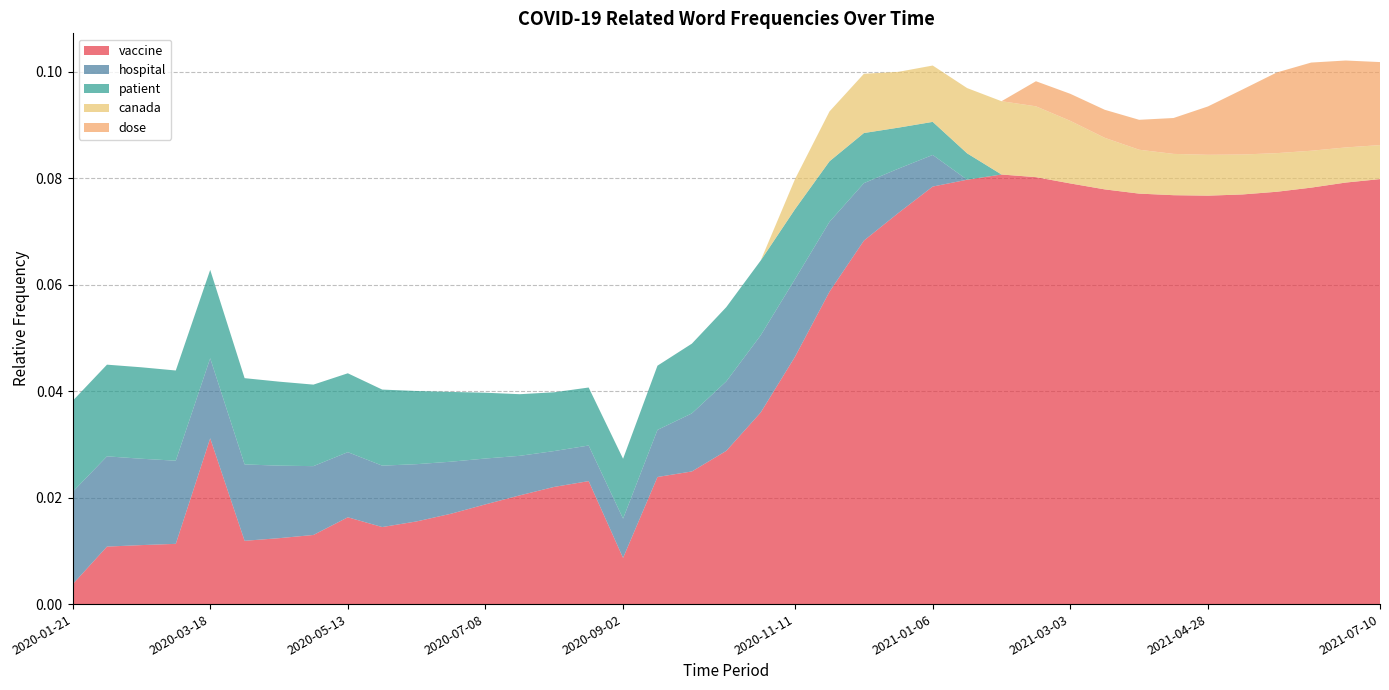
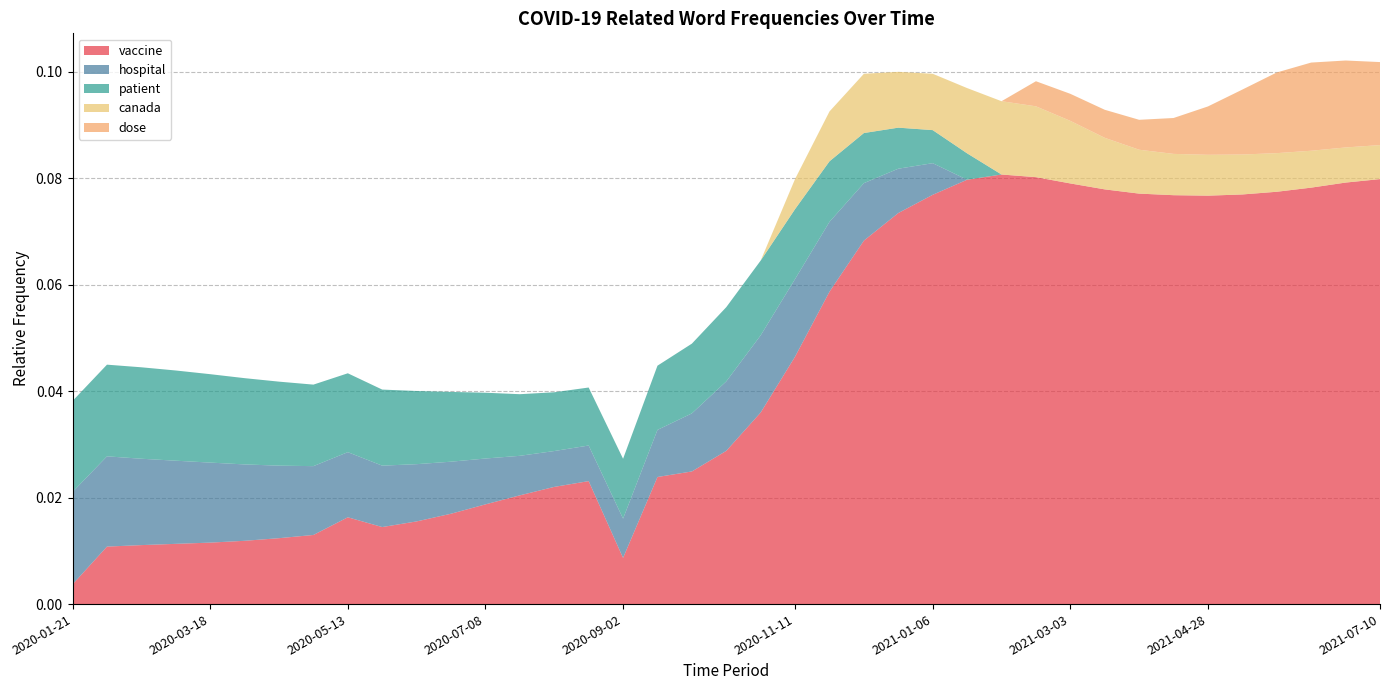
  {
    "vaccine": {
      "2020-01-21": 0.004,
-     "2020-03-18": 0.031,
+     "2020-03-18": 0.012,
      "2020-05-13": 0.016,
      "2020-07-08": 0.019,
      "2020-09-02": 0.009,
      "2020-11-11": 0.046,
-     "2021-01-06": 0.078
+     "2021-01-06": 0.077
    }
  }
